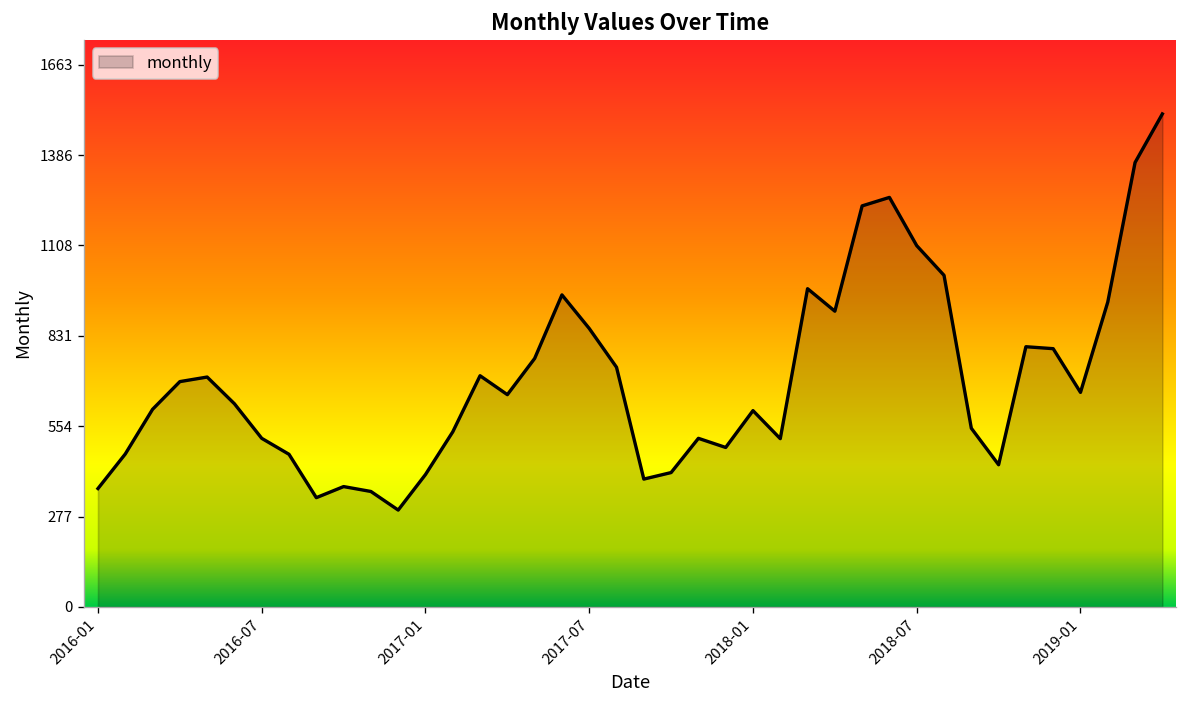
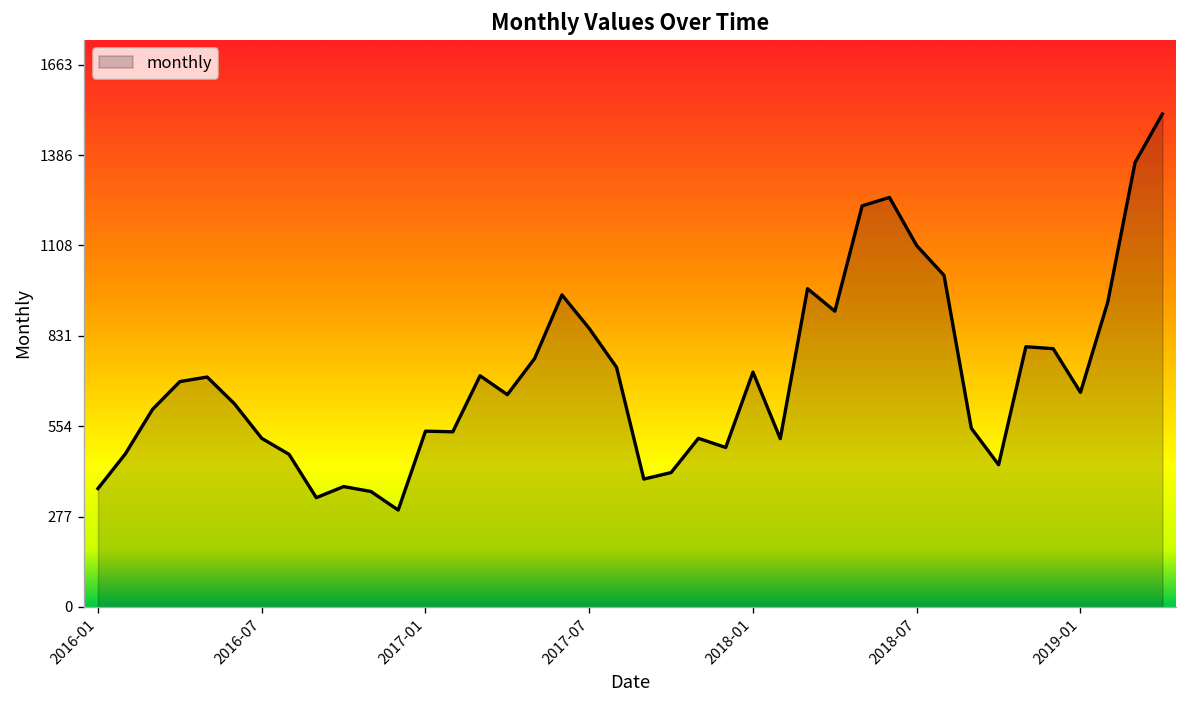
  {
    "2016-01": 360,
    "2016-07": 520,
-   "2017-01": 410,
+   "2017-01": 540,
    "2017-07": 850,
-   "2018-01": 600,
+   "2018-01": 720,
    "2018-07": 1110,
    "2019-01": 660
  }
